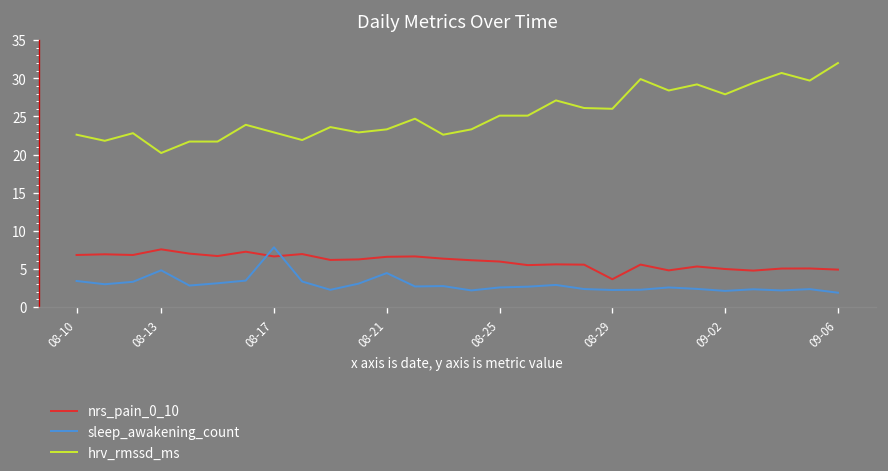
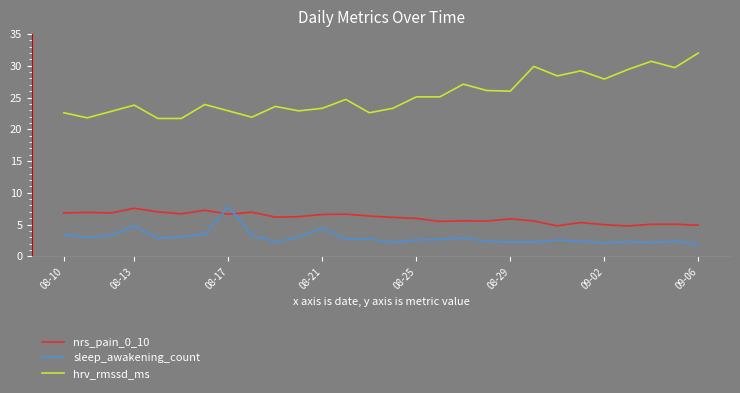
  {
    "nrs_pain_0_10": {
      "08-10": 7,
      "08-13": 8,
      "08-17": 7,
      "08-21": 7,
      "08-25": 6,
-     "08-29": 4,
+     "08-29": 6,
      "09-02": 5,
      "09-06": 5
    },
    "sleep_awakening_count": {
      "08-10": 3,
      "08-13": 5,
      "08-17": 8,
      "08-21": 4,
      "08-25": 3,
      "08-29": 2,
      "09-02": 2,
      "09-06": 2
    },
    "hrv_rmssd_ms": {
      "08-10": 23,
-     "08-13": 20,
+     "08-13": 24,
      "08-17": 23,
      "08-21": 23,
      "08-25": 25,
      "08-29": 26,
      "09-02": 28,
      "09-06": 32
    }
  }
